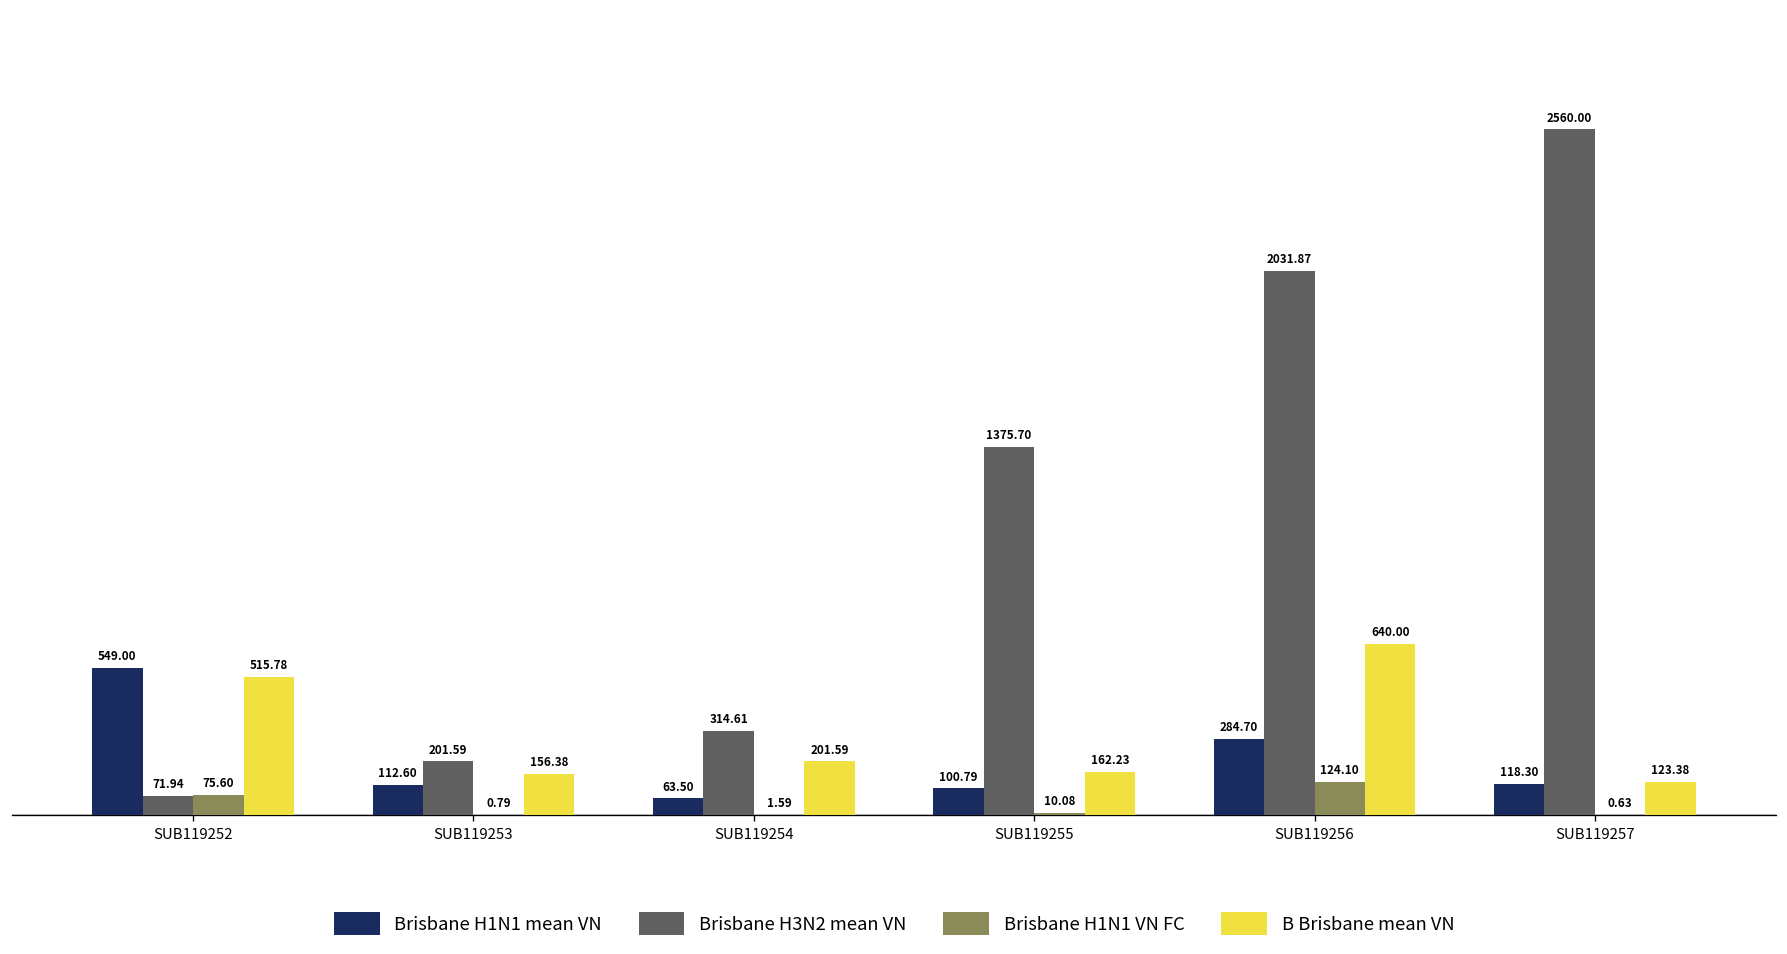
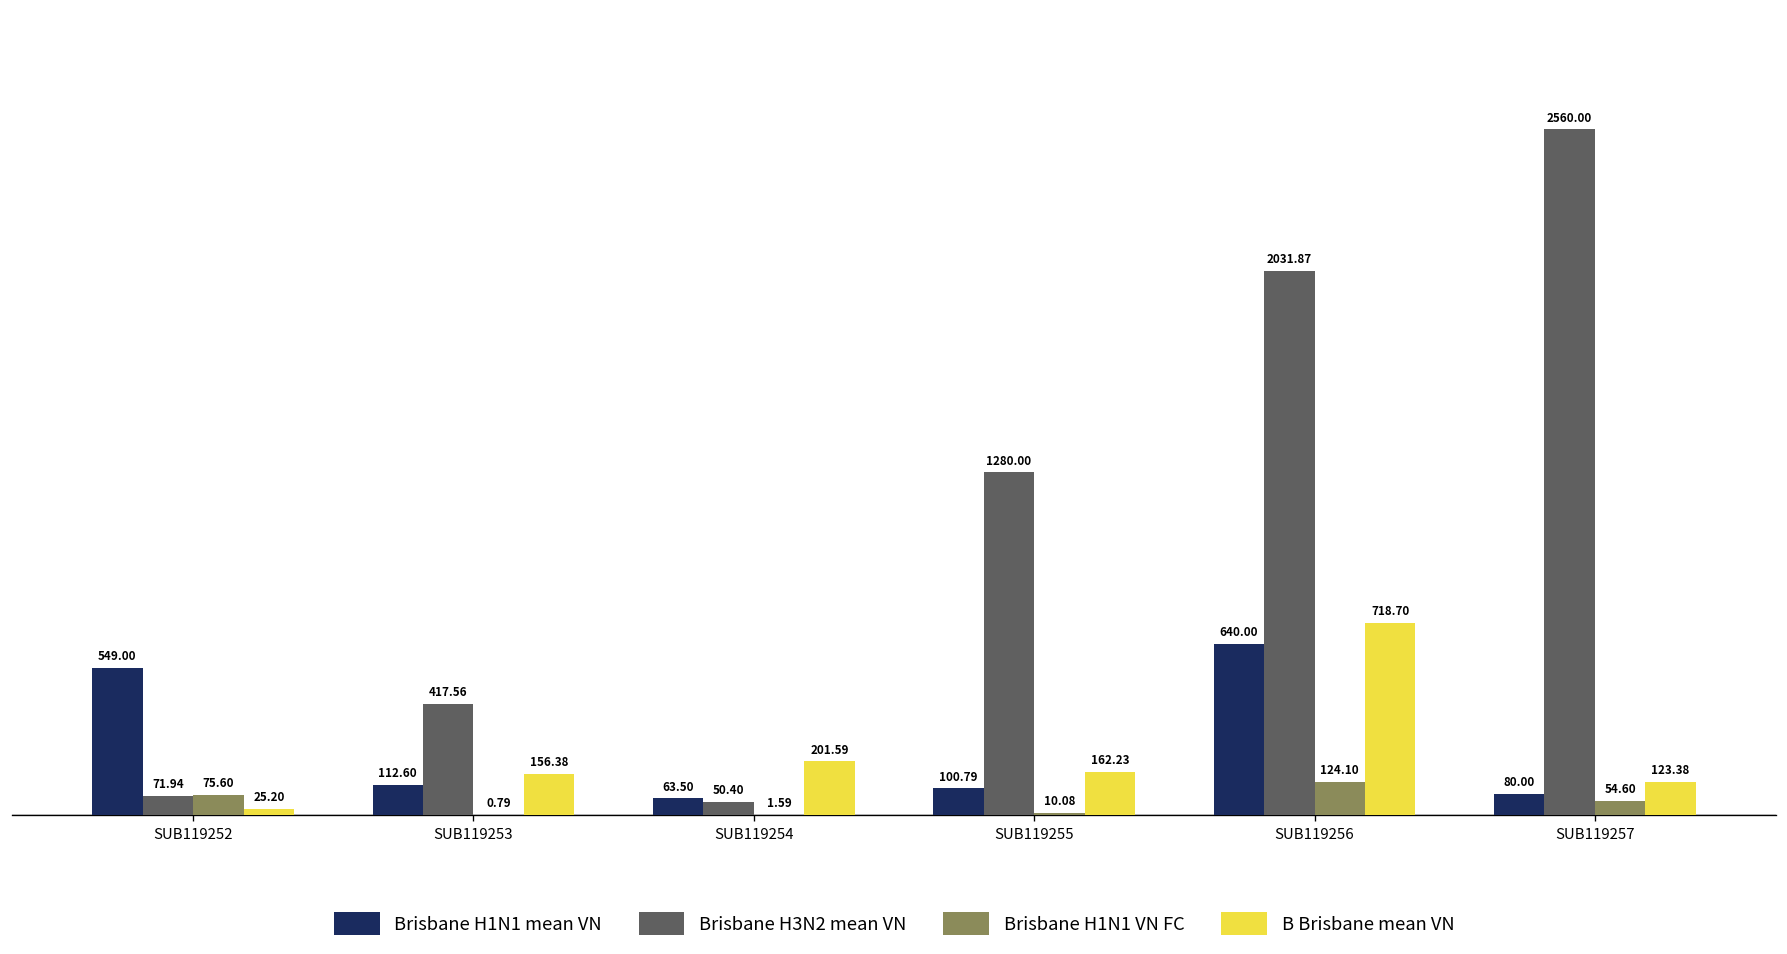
  {
    "Brisbane H1N1 mean VN": {
      "SUB119252": 549.00,
      "SUB119253": 112.60,
      "SUB119254": 63.50,
      "SUB119255": 100.79,
-     "SUB119256": 284.70,
-     "SUB119257": 118.30
+     "SUB119256": 640.00,
+     "SUB119257": 80.00
    },
    "Brisbane H3N2 mean VN": {
      "SUB119252": 71.94,
-     "SUB119253": 201.59,
-     "SUB119254": 314.61,
-     "SUB119255": 1375.70,
+     "SUB119253": 417.56,
+     "SUB119254": 50.40,
+     "SUB119255": 1280.00,
      "SUB119256": 2031.87,
      "SUB119257": 2560.00
    },
    "Brisbane H1N1 VN FC": {
      "SUB119252": 75.60,
      "SUB119253": 0.79,
      "SUB119254": 1.59,
      "SUB119255": 10.08,
      "SUB119256": 124.10,
-     "SUB119257": 0.63
+     "SUB119257": 54.60
    },
    "B Brisbane mean VN": {
-     "SUB119252": 515.78,
+     "SUB119252": 25.20,
      "SUB119253": 156.38,
      "SUB119254": 201.59,
      "SUB119255": 162.23,
-     "SUB119256": 640.00,
+     "SUB119256": 718.70,
      "SUB119257": 123.38
    }
  }
